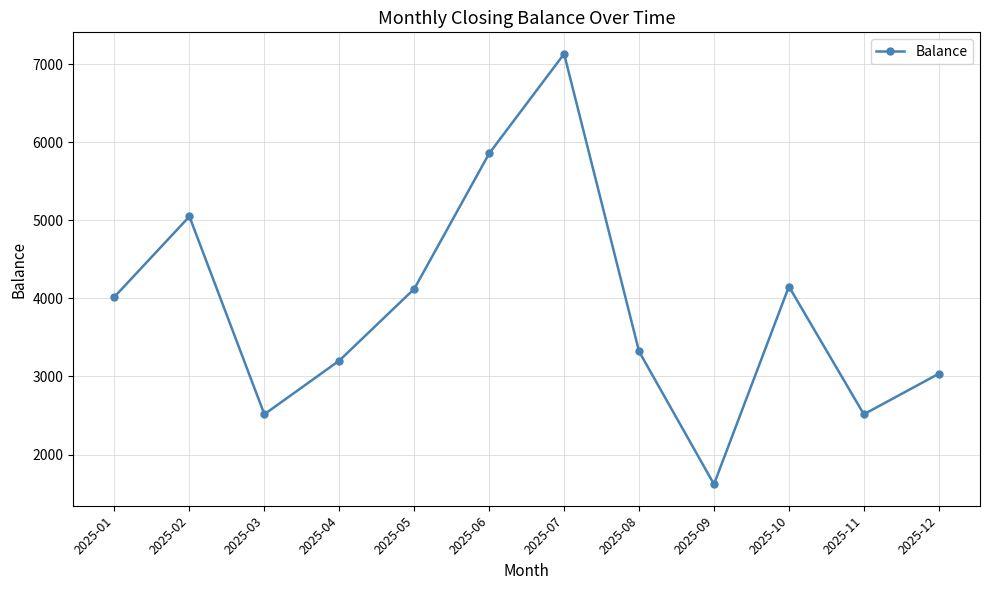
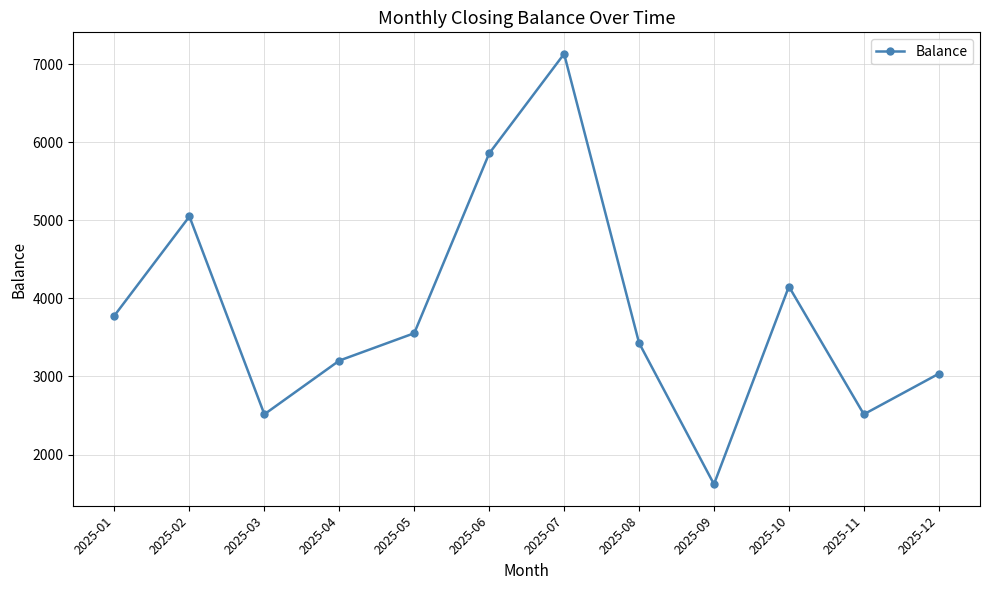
  {
-   "2025-01": 4000,
+   "2025-01": 3800,
    "2025-02": 5100,
    "2025-03": 2500,
    "2025-04": 3200,
-   "2025-05": 4100,
+   "2025-05": 3600,
    "2025-06": 5900,
    "2025-07": 7100,
-   "2025-08": 3300,
+   "2025-08": 3400,
    "2025-09": 1600,
    "2025-10": 4200,
    "2025-11": 2500,
    "2025-12": 3000
  }
